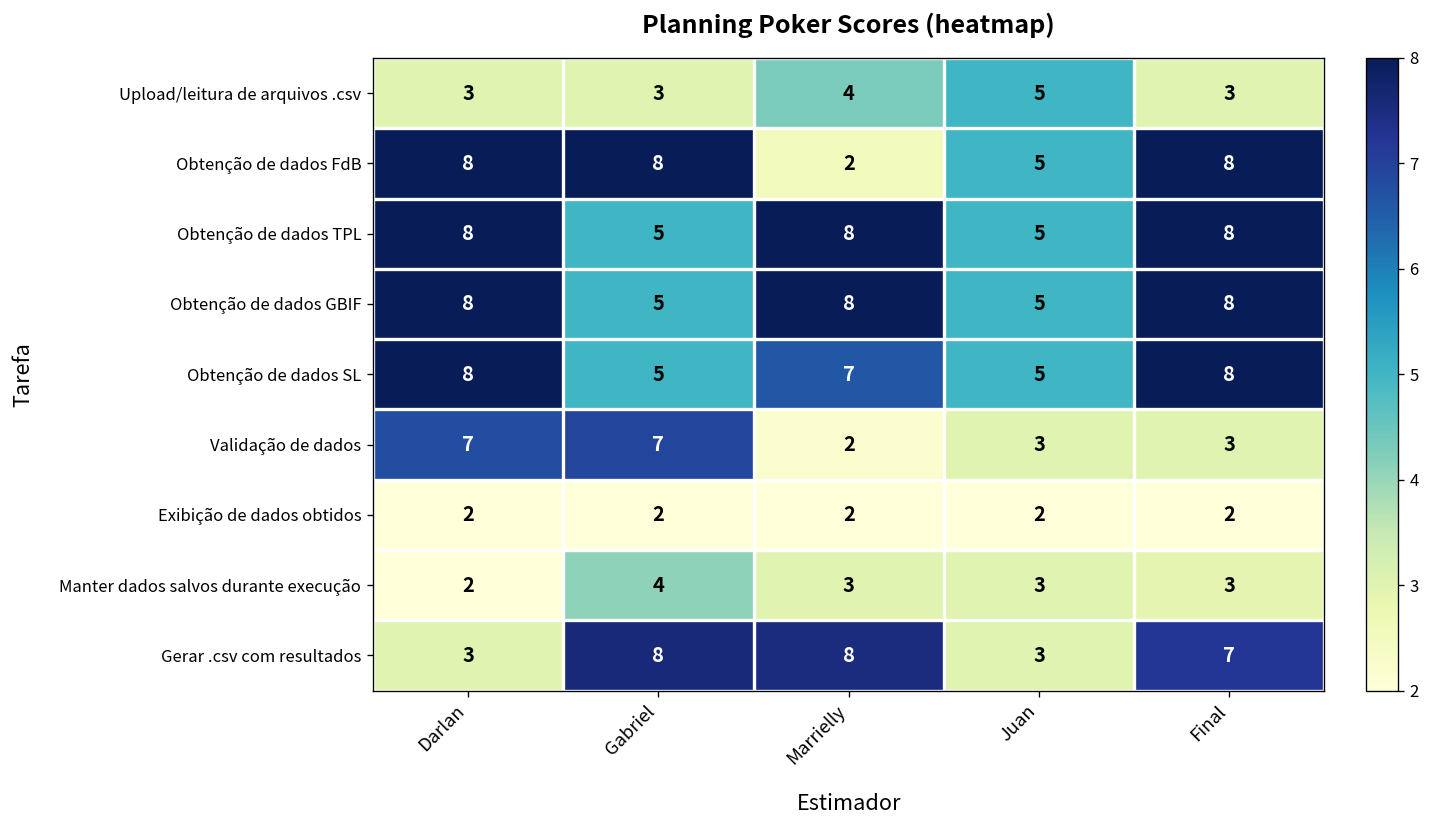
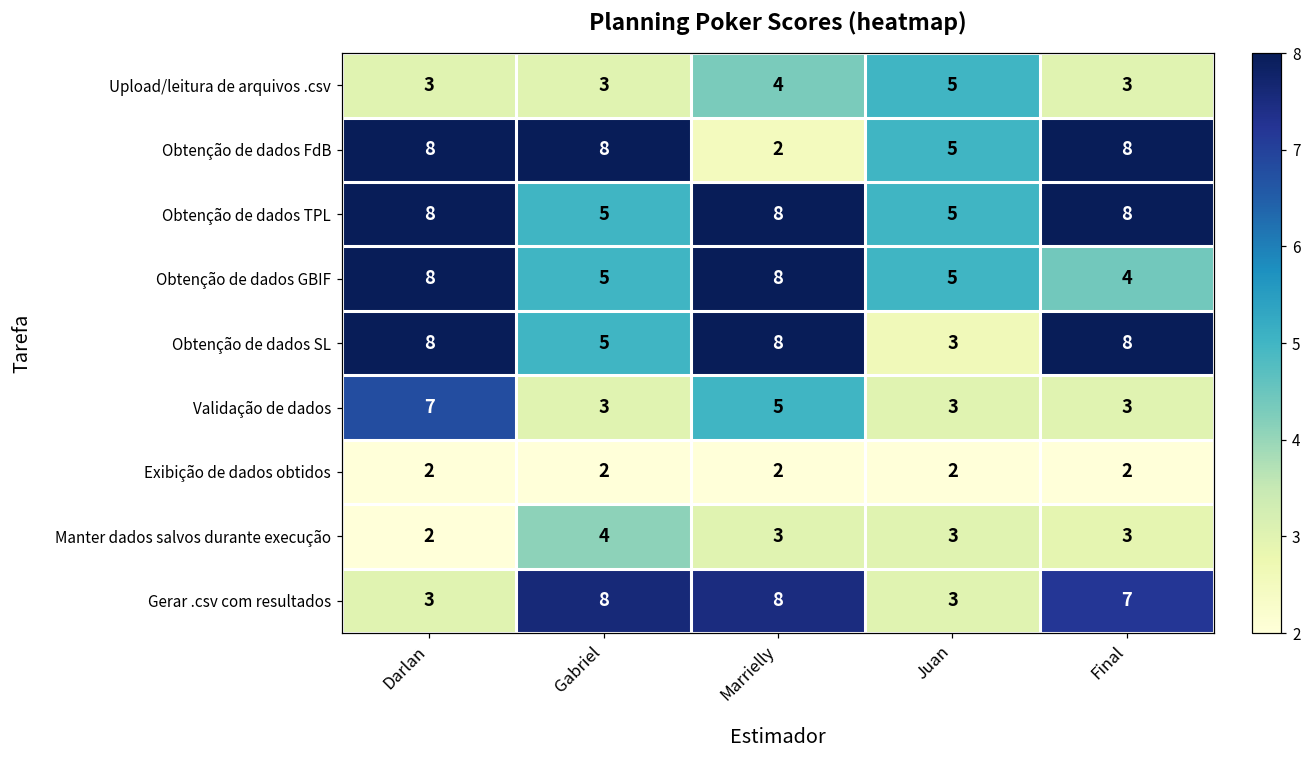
  {
    "Upload/leitura de arquivos .csv": {
      "Darlan": 3,
      "Gabriel": 3,
      "Marrielly": 4,
      "Juan": 5,
      "Final": 3
    },
    "Obtenção de dados FdB": {
      "Darlan": 8,
      "Gabriel": 8,
      "Marrielly": 2,
      "Juan": 5,
      "Final": 8
    },
    "Obtenção de dados TPL": {
      "Darlan": 8,
      "Gabriel": 5,
      "Marrielly": 8,
      "Juan": 5,
      "Final": 8
    },
    "Obtenção de dados GBIF": {
      "Darlan": 8,
      "Gabriel": 5,
      "Marrielly": 8,
      "Juan": 5,
-     "Final": 8
+     "Final": 4
    },
    "Obtenção de dados SL": {
      "Darlan": 8,
      "Gabriel": 5,
-     "Marrielly": 7,
-     "Juan": 5,
+     "Marrielly": 8,
+     "Juan": 3,
      "Final": 8
    },
    "Validação de dados": {
      "Darlan": 7,
-     "Gabriel": 7,
-     "Marrielly": 2,
+     "Gabriel": 3,
+     "Marrielly": 5,
      "Juan": 3,
      "Final": 3
    },
    "Exibição de dados obtidos": {
      "Darlan": 2,
      "Gabriel": 2,
      "Marrielly": 2,
      "Juan": 2,
      "Final": 2
    },
    "Manter dados salvos durante execução": {
      "Darlan": 2,
      "Gabriel": 4,
      "Marrielly": 3,
      "Juan": 3,
      "Final": 3
    },
    "Gerar .csv com resultados": {
      "Darlan": 3,
      "Gabriel": 8,
      "Marrielly": 8,
      "Juan": 3,
      "Final": 7
    }
  }
